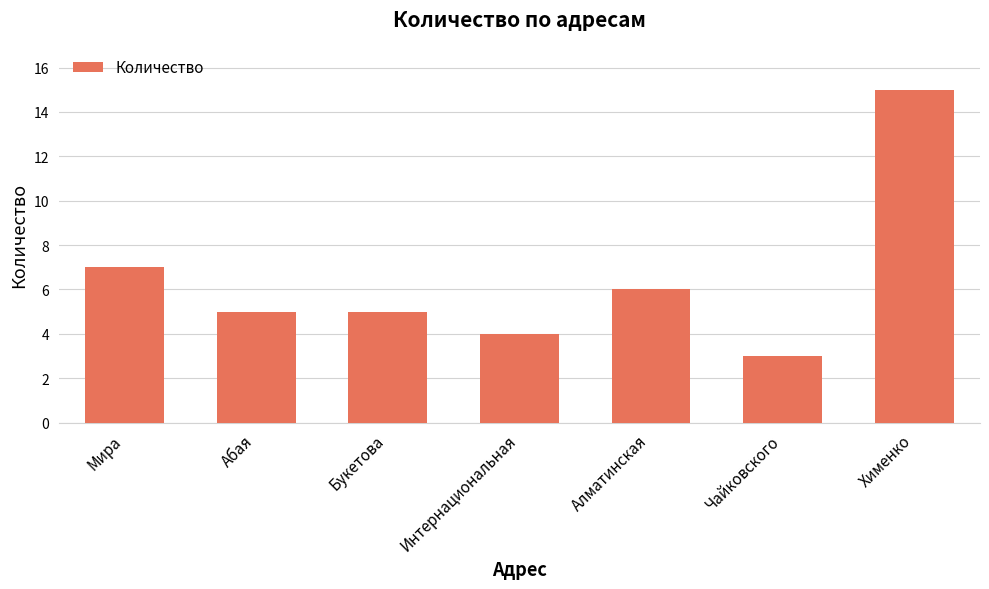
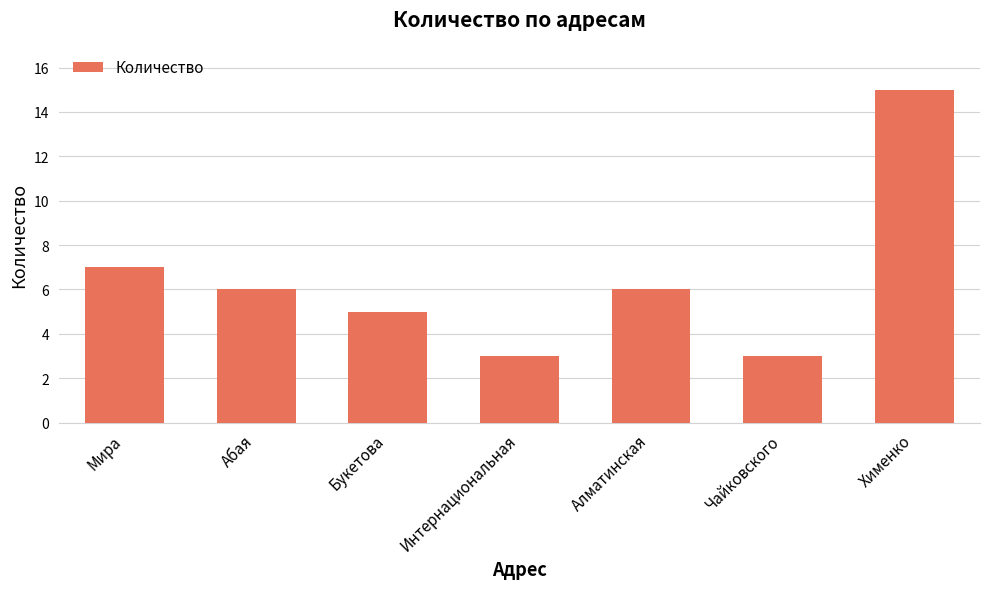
  {
    "Мира": 7,
-   "Абая": 5,
+   "Абая": 6,
    "Букетова": 5,
-   "Интернациональная": 4,
+   "Интернациональная": 3,
    "Алматинская": 6,
    "Чайковского": 3,
    "Хименко": 15
  }
